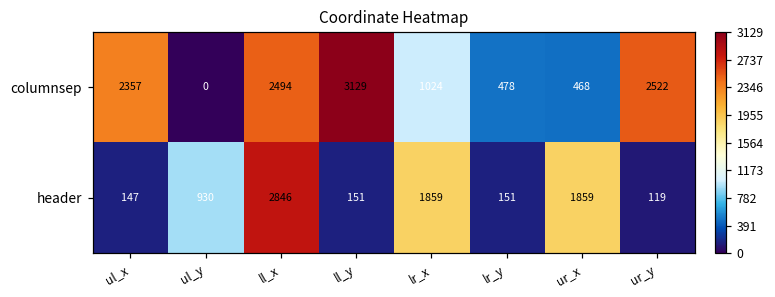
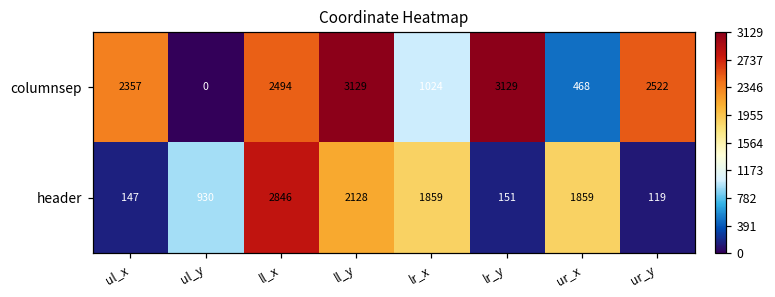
  {
    "columnsep": {
      "ul_x": 2357,
      "ul_y": 0,
      "ll_x": 2494,
      "ll_y": 3129,
      "lr_x": 1024,
-     "lr_y": 478,
+     "lr_y": 3129,
      "ur_x": 468,
      "ur_y": 2522
    },
    "header": {
      "ul_x": 147,
      "ul_y": 930,
      "ll_x": 2846,
-     "ll_y": 151,
+     "ll_y": 2128,
      "lr_x": 1859,
      "lr_y": 151,
      "ur_x": 1859,
      "ur_y": 119
    }
  }
